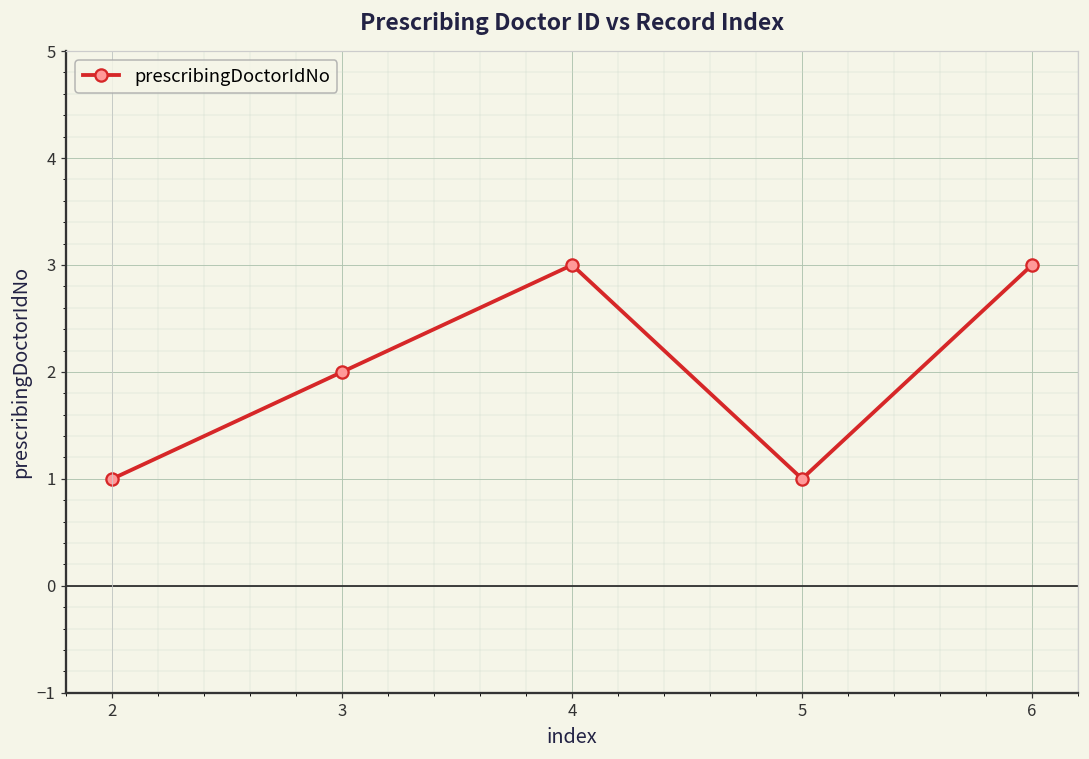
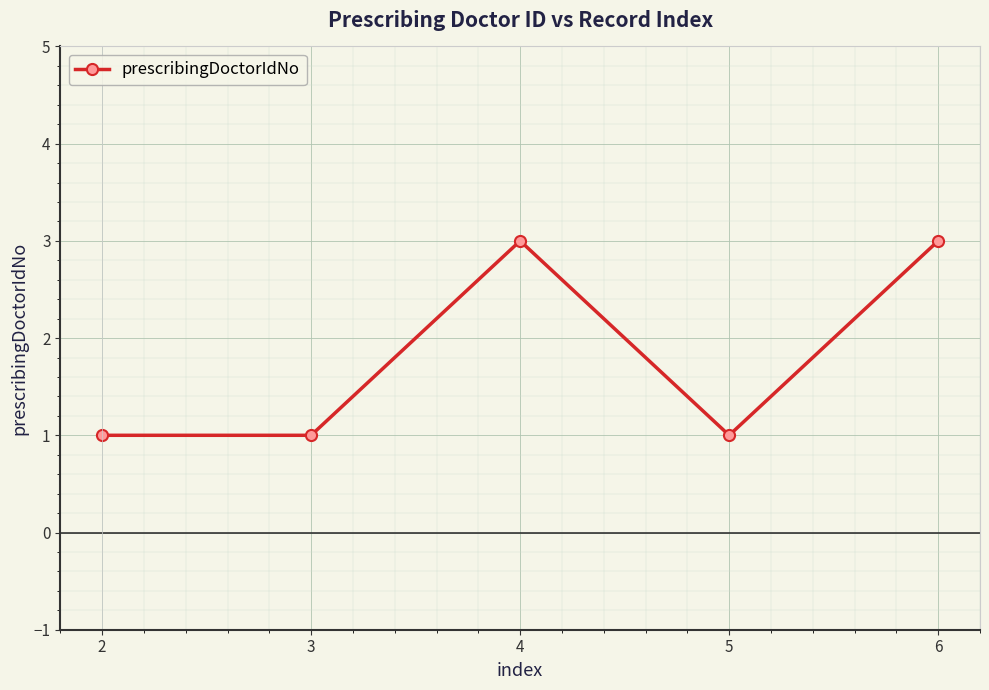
  {
    "2": 1,
-   "3": 2,
+   "3": 1,
    "4": 3,
    "5": 1,
    "6": 3
  }
